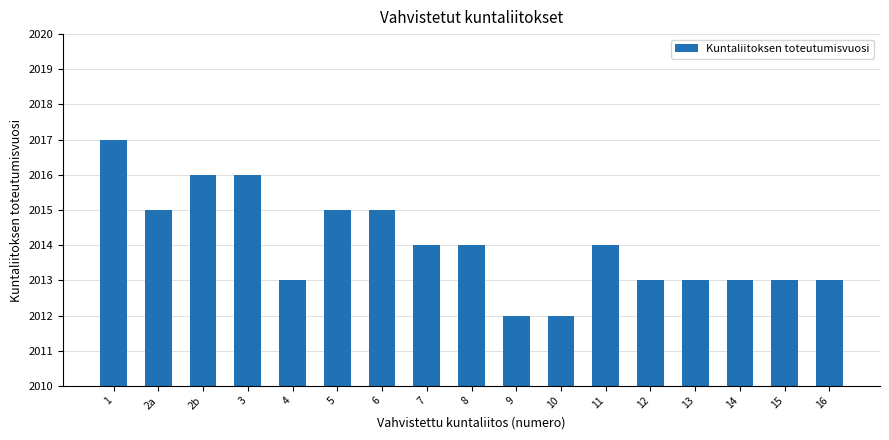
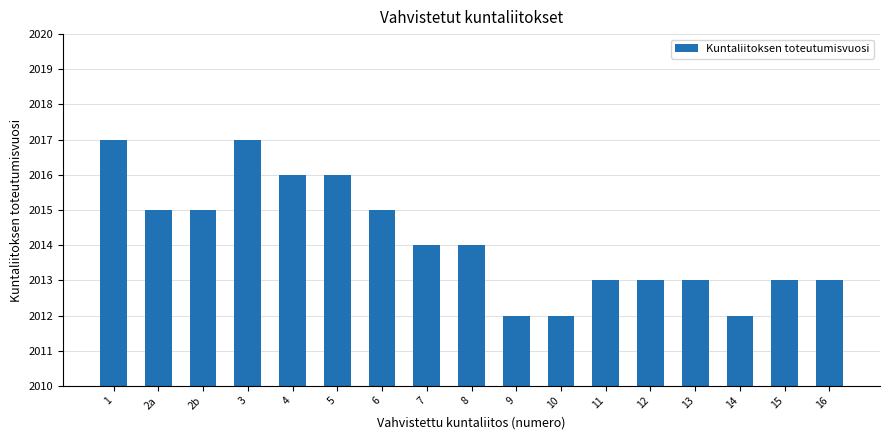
  {
    "1": 2017,
    "2a": 2015,
-   "2b": 2016,
-   "3": 2016,
-   "4": 2013,
-   "5": 2015,
+   "2b": 2015,
+   "3": 2017,
+   "4": 2016,
+   "5": 2016,
    "6": 2015,
    "7": 2014,
    "8": 2014,
    "9": 2012,
    "10": 2012,
-   "11": 2014,
+   "11": 2013,
    "12": 2013,
    "13": 2013,
-   "14": 2013,
+   "14": 2012,
    "15": 2013,
    "16": 2013
  }
